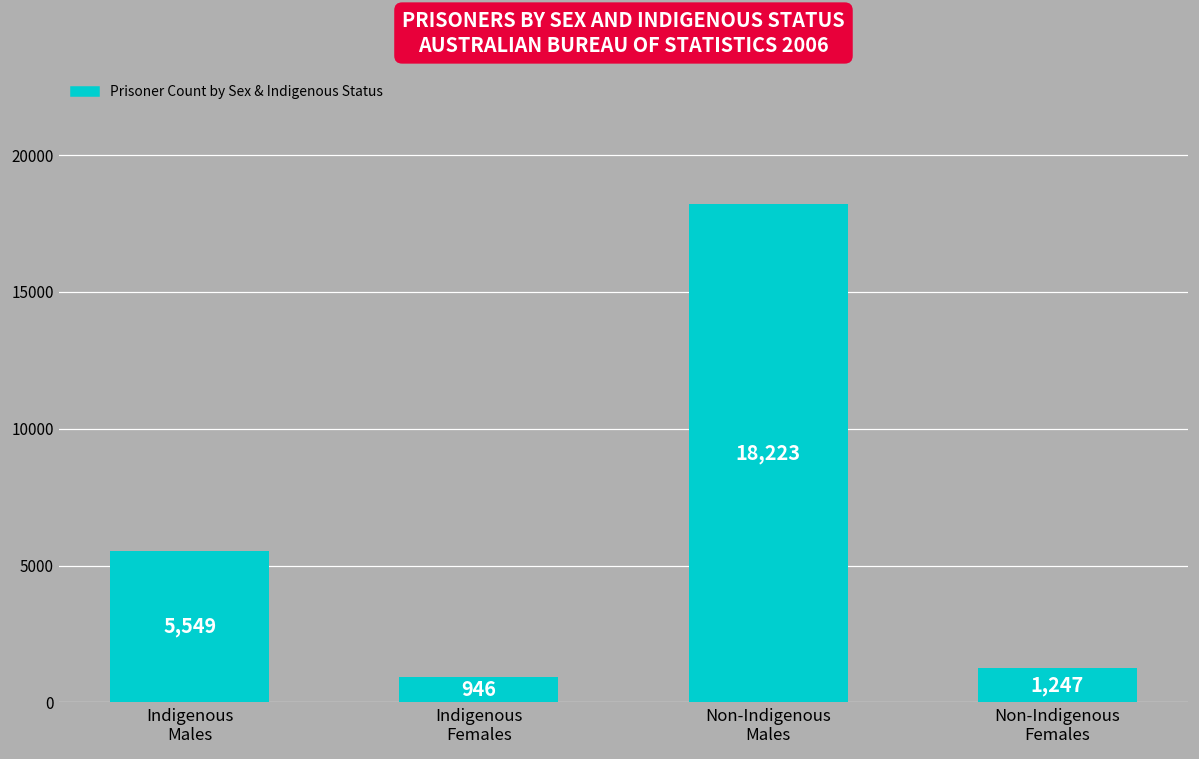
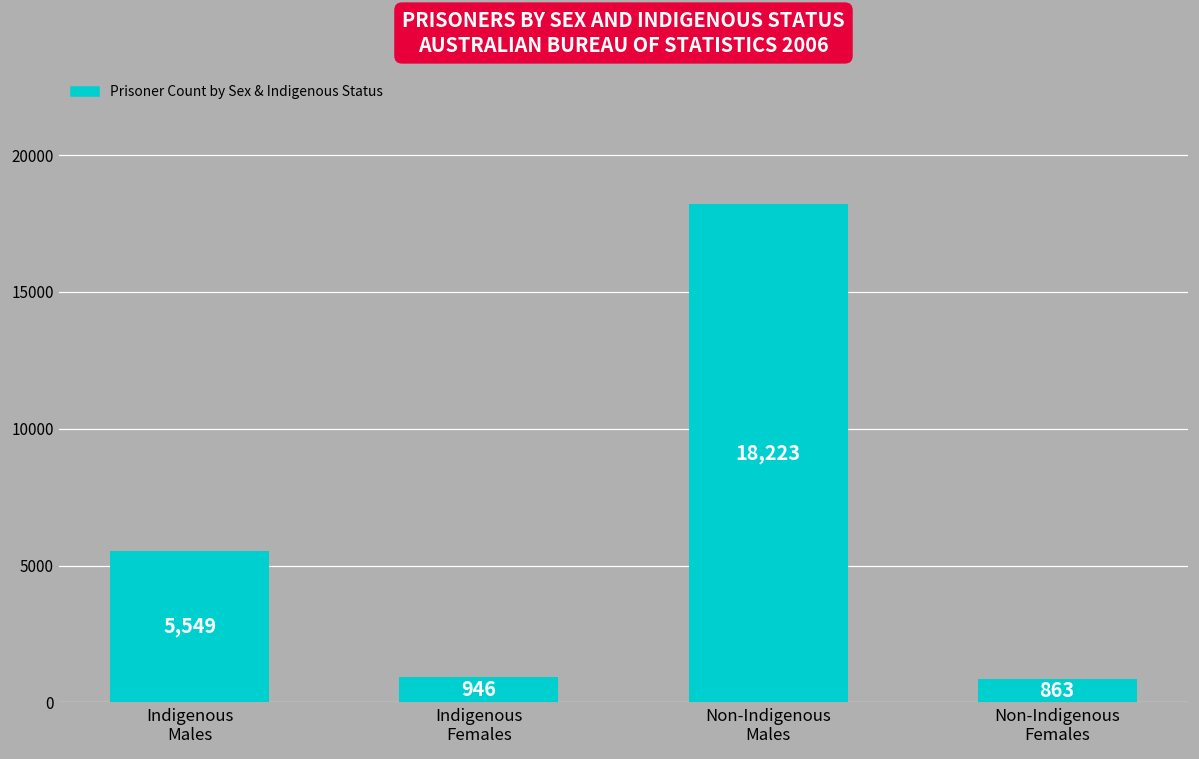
  {
    "Indigenous Males": "5,549",
    "Indigenous Females": "946",
    "Non-Indigenous Males": "18,223",
-   "Non-Indigenous Females": "1,247"
+   "Non-Indigenous Females": "863"
  }
